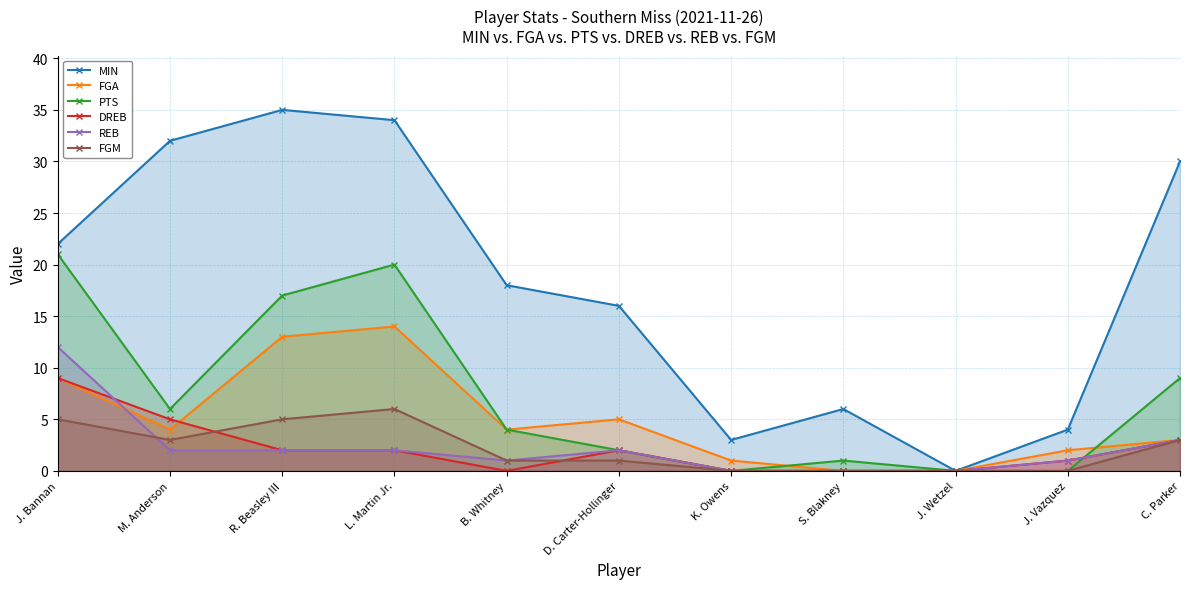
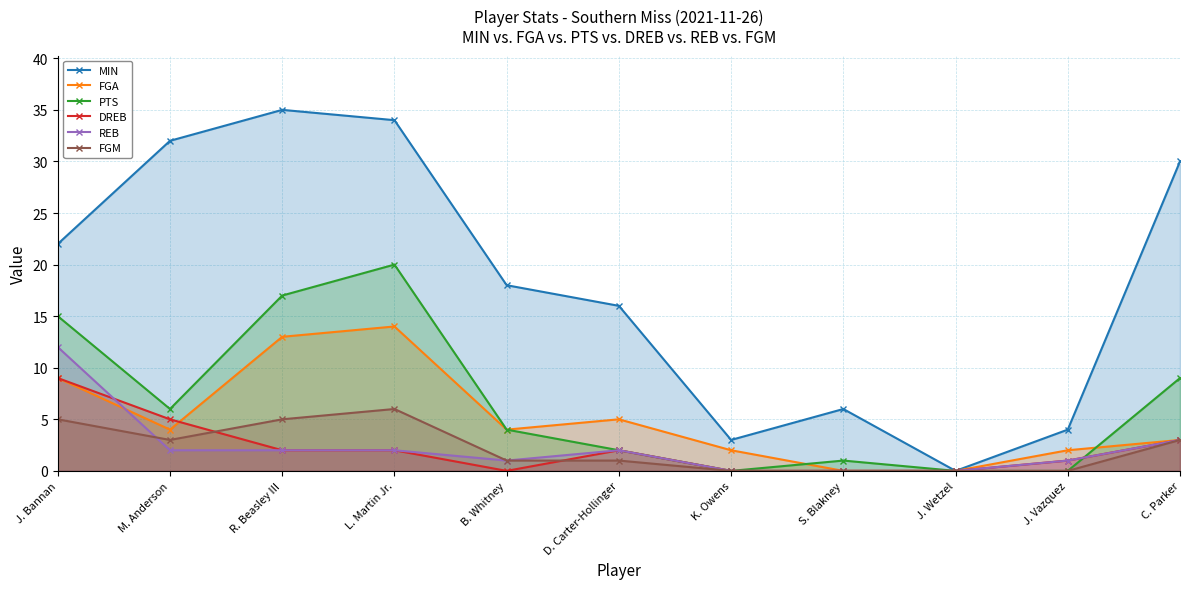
  {
    "MIN": {
      "J. Bannan": 22,
      "M. Anderson": 32,
      "R. Beasley III": 35,
      "L. Martin Jr.": 34,
      "B. Whitney": 18,
      "D. Carter-Hollinger": 16,
      "K. Owens": 3,
      "S. Blakney": 6,
      "J. Vazquez": 4,
      "C. Parker": 30
    },
    "FGA": {
      "M. Anderson": 4,
      "R. Beasley III": 13,
      "L. Martin Jr.": 14,
      "D. Carter-Hollinger": 5,
-     "K. Owens": 1,
+     "K. Owens": 2,
      "J. Vazquez": 2
    },
    "PTS": {
-     "J. Bannan": 21,
+     "J. Bannan": 15,
      "M. Anderson": 6,
      "R. Beasley III": 17,
      "L. Martin Jr.": 20,
      "S. Blakney": 1,
      "C. Parker": 9
    },
    "DREB": {
      "M. Anderson": 5,
      "B. Whitney": 0
    },
    "REB": {
      "J. Bannan": 12,
      "M. Anderson": 2
    },
    "FGM": {
      "J. Bannan": 5,
      "M. Anderson": 3,
      "R. Beasley III": 5,
      "L. Martin Jr.": 6,
      "D. Carter-Hollinger": 1
    }
  }
